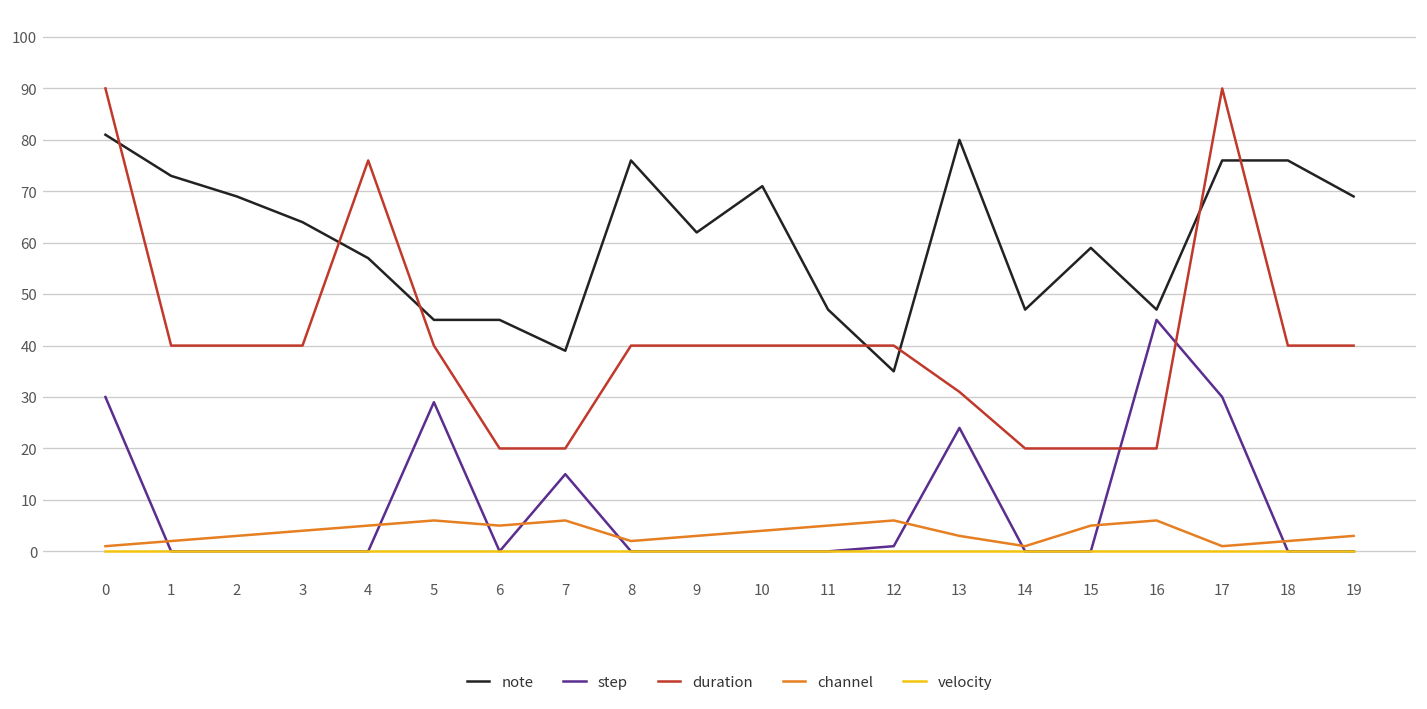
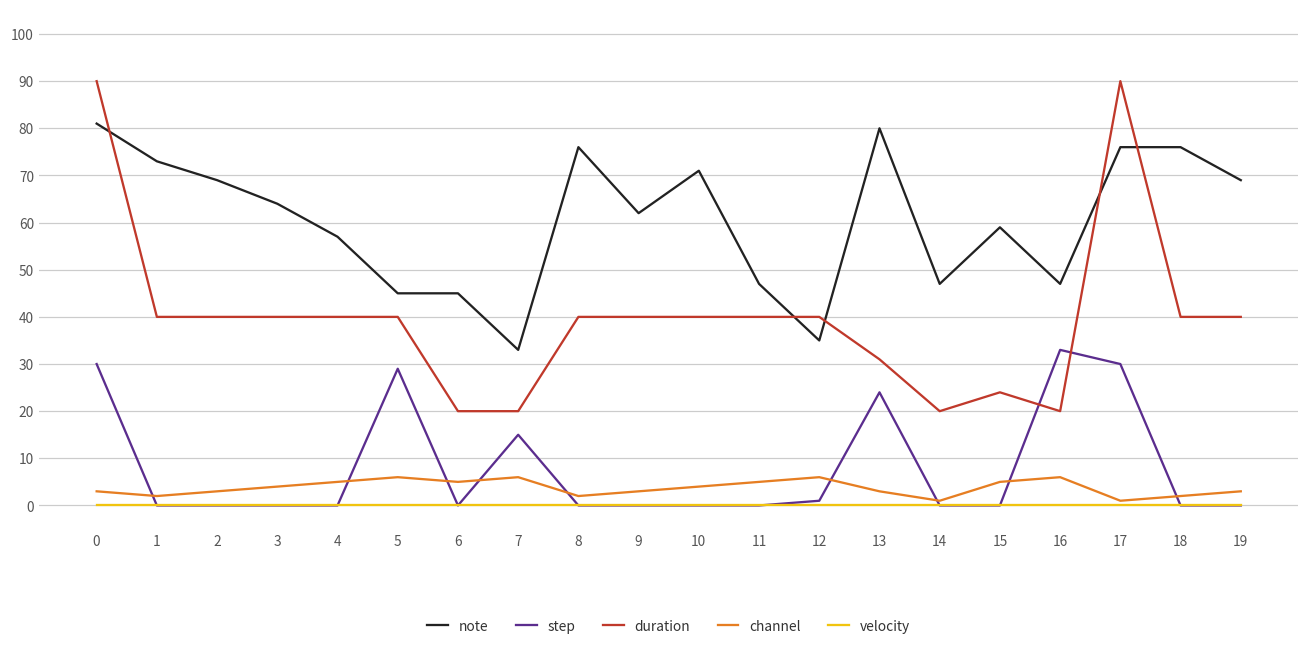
  {
    "note": {
      "0": 81,
      "1": 73,
      "2": 69,
      "3": 64,
      "4": 57,
      "5": 45,
      "6": 45,
-     "7": 39,
+     "7": 33,
      "8": 76,
      "9": 62,
      "10": 71,
      "11": 47,
      "12": 35,
      "13": 80,
      "14": 47,
      "15": 59,
      "16": 47,
      "17": 76,
      "18": 76,
      "19": 69
    },
    "step": {
      "0": 30,
      "5": 29,
      "7": 15,
      "12": 1,
      "13": 24,
-     "16": 45,
+     "16": 33,
      "17": 30
    },
    "duration": {
      "0": 90,
      "1": 40,
      "2": 40,
      "3": 40,
-     "4": 76,
+     "4": 40,
      "5": 40,
      "6": 20,
      "7": 20,
      "8": 40,
      "9": 40,
      "10": 40,
      "11": 40,
      "12": 40,
      "13": 31,
      "14": 20,
-     "15": 20,
+     "15": 24,
      "16": 20,
      "17": 90,
      "18": 40,
      "19": 40
    },
    "channel": {
-     "0": 1,
+     "0": 3,
      "1": 2,
      "2": 3,
      "3": 4,
      "4": 5,
      "5": 6,
      "6": 5,
      "7": 6,
      "8": 2,
      "9": 3,
      "10": 4,
      "11": 5,
      "12": 6,
      "13": 3,
      "14": 1,
      "15": 5,
      "16": 6,
      "17": 1,
      "18": 2,
      "19": 3
    },
    "velocity": {
      "0": 0,
      "5": 0,
      "7": 0,
      "12": 0,
      "13": 0,
      "16": 0,
      "17": 0
    }
  }
